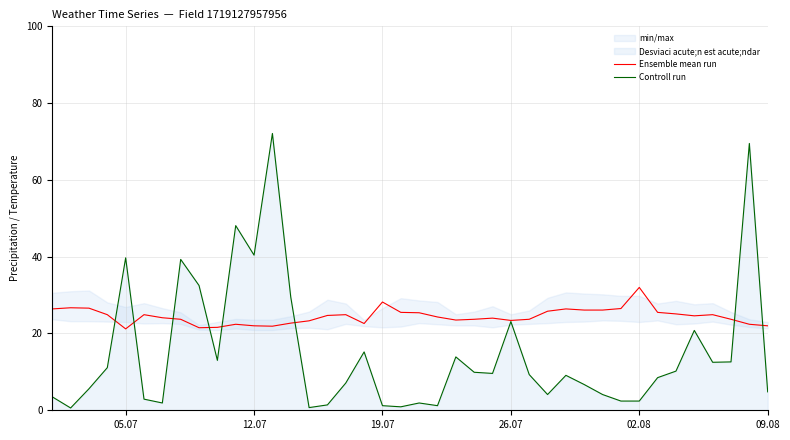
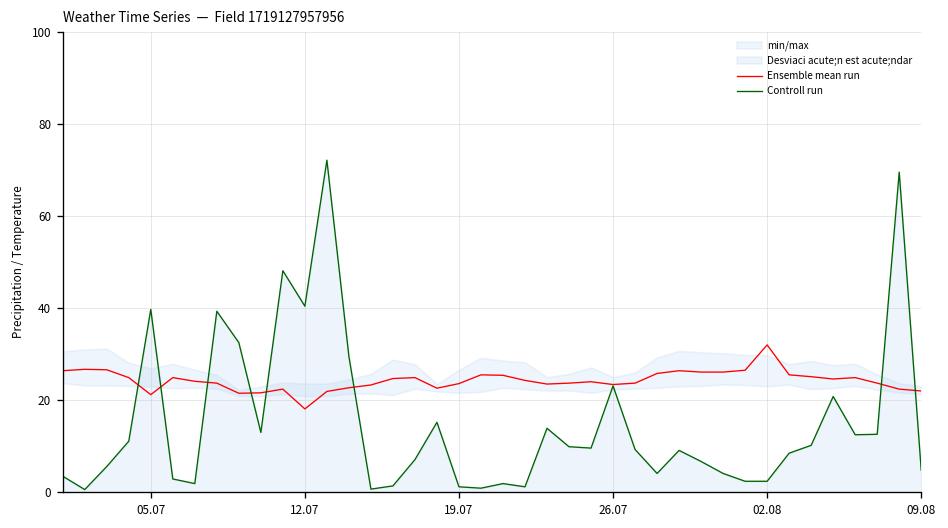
  {
    "Ensemble mean run": {
      "05.07": 21,
-     "12.07": 22,
-     "19.07": 28,
+     "12.07": 18,
+     "19.07": 24,
      "02.08": 32,
      "09.08": 22
    }
  }
